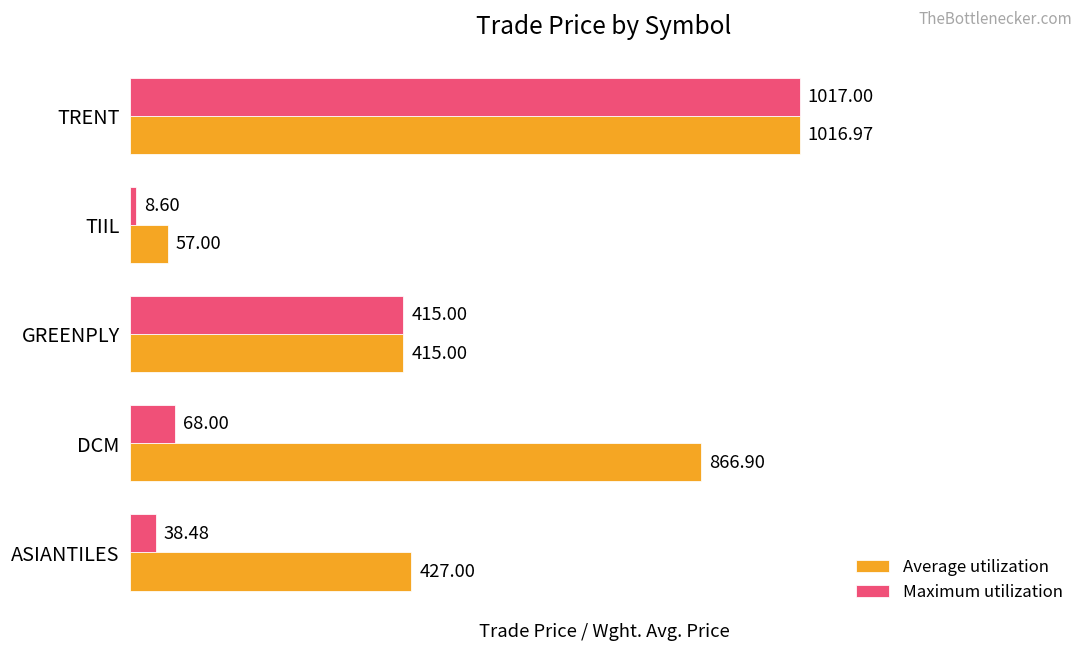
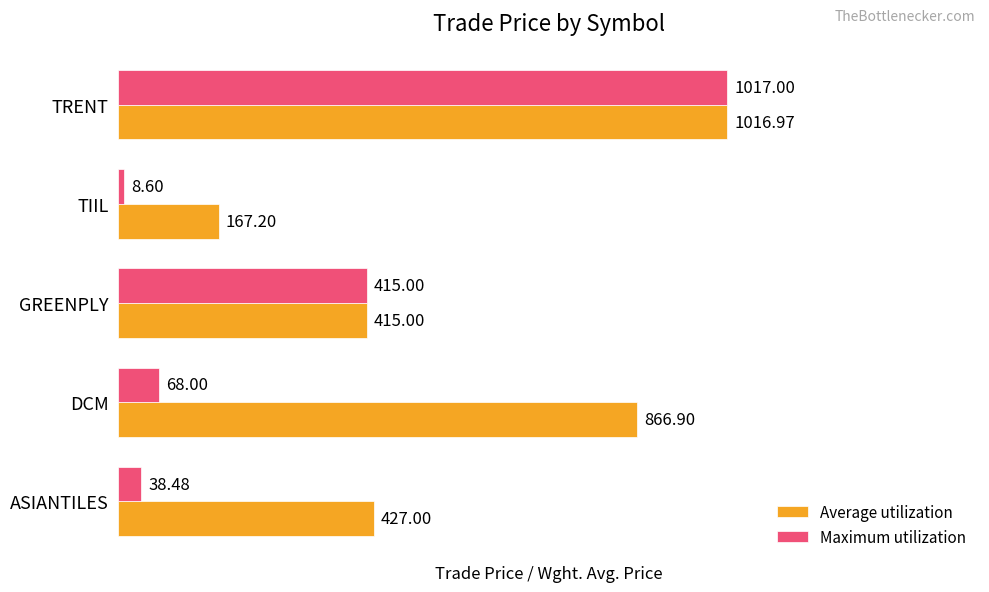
  {
    "Average utilization": {
      "TRENT": 1016.97,
-     "TIIL": 57.00,
+     "TIIL": 167.20,
      "GREENPLY": 415.00,
      "DCM": 866.90,
      "ASIANTILES": 427.00
    },
    "Maximum utilization": {
      "TRENT": 1017.00,
      "TIIL": 8.60,
      "GREENPLY": 415.00,
      "DCM": 68.00,
      "ASIANTILES": 38.48
    }
  }
